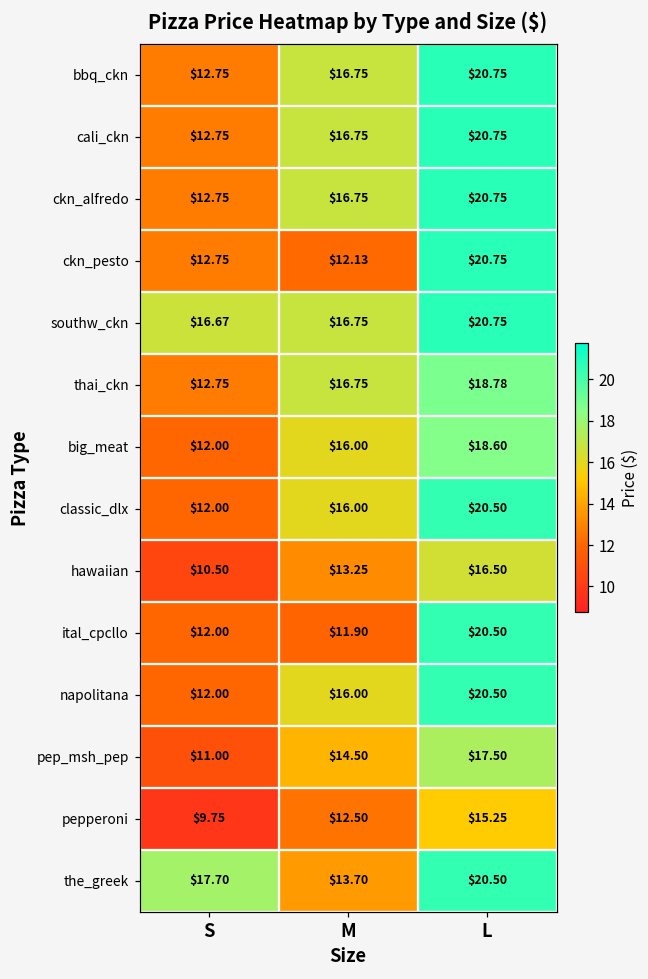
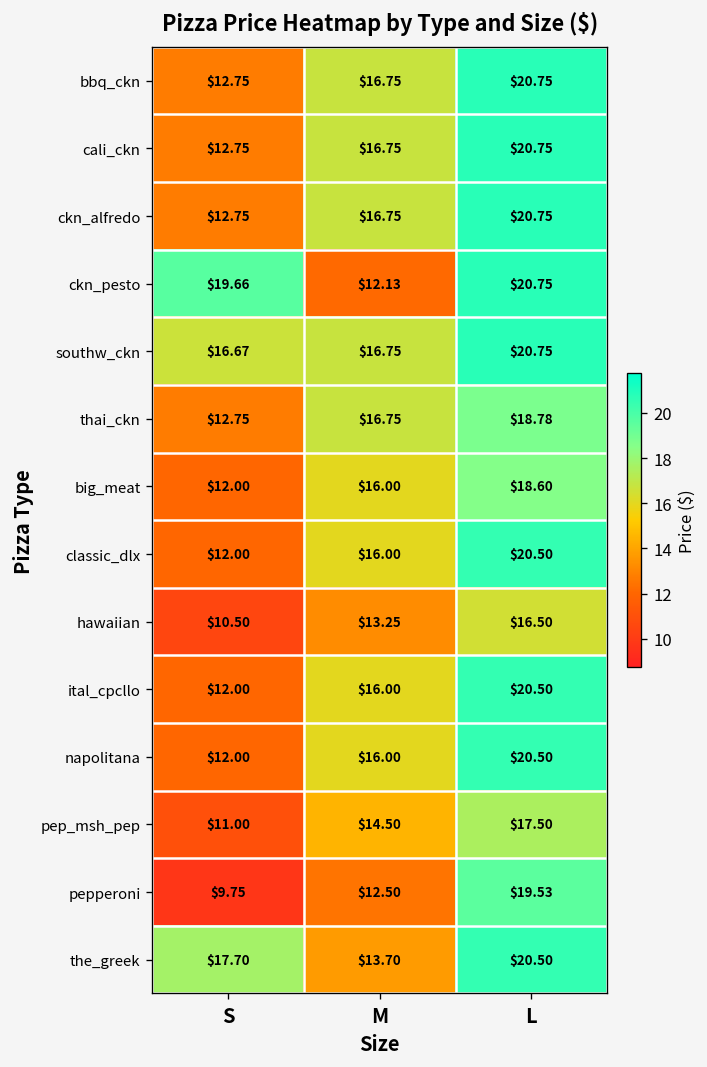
  {
    "bbq_ckn": {
      "S": "$12.75",
      "M": "$16.75",
      "L": "$20.75"
    },
    "cali_ckn": {
      "S": "$12.75",
      "M": "$16.75",
      "L": "$20.75"
    },
    "ckn_alfredo": {
      "S": "$12.75",
      "M": "$16.75",
      "L": "$20.75"
    },
    "ckn_pesto": {
-     "S": "$12.75",
+     "S": "$19.66",
      "M": "$12.13",
      "L": "$20.75"
    },
    "southw_ckn": {
      "S": "$16.67",
      "M": "$16.75",
      "L": "$20.75"
    },
    "thai_ckn": {
      "S": "$12.75",
      "M": "$16.75",
      "L": "$18.78"
    },
    "big_meat": {
      "S": "$12.00",
      "M": "$16.00",
      "L": "$18.60"
    },
    "classic_dlx": {
      "S": "$12.00",
      "M": "$16.00",
      "L": "$20.50"
    },
    "hawaiian": {
      "S": "$10.50",
      "M": "$13.25",
      "L": "$16.50"
    },
    "ital_cpcllo": {
      "S": "$12.00",
-     "M": "$11.90",
+     "M": "$16.00",
      "L": "$20.50"
    },
    "napolitana": {
      "S": "$12.00",
      "M": "$16.00",
      "L": "$20.50"
    },
    "pep_msh_pep": {
      "S": "$11.00",
      "M": "$14.50",
      "L": "$17.50"
    },
    "pepperoni": {
      "S": "$9.75",
      "M": "$12.50",
-     "L": "$15.25"
+     "L": "$19.53"
    },
    "the_greek": {
      "S": "$17.70",
      "M": "$13.70",
      "L": "$20.50"
    }
  }
